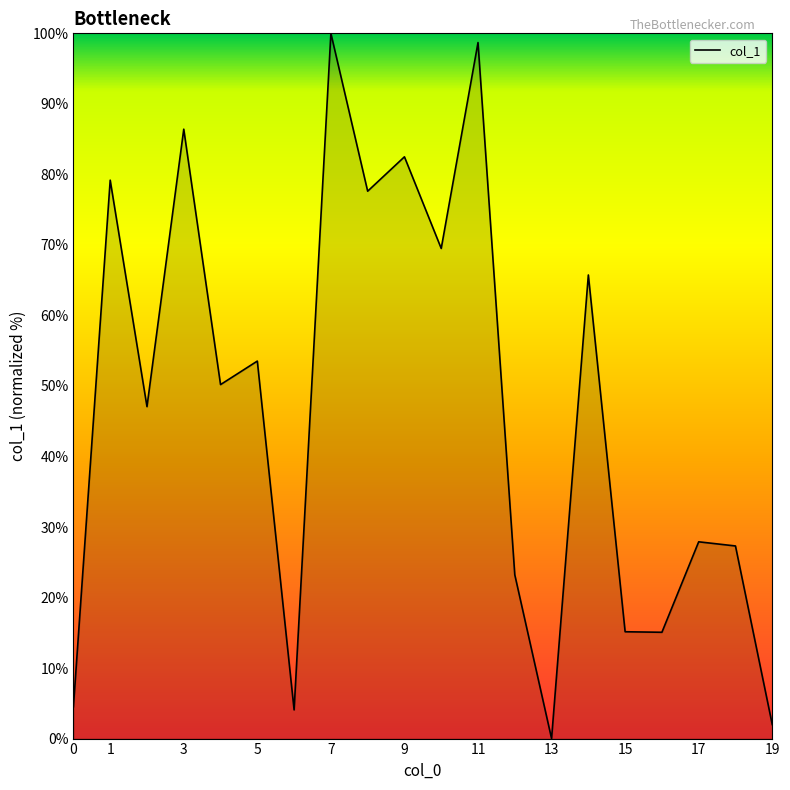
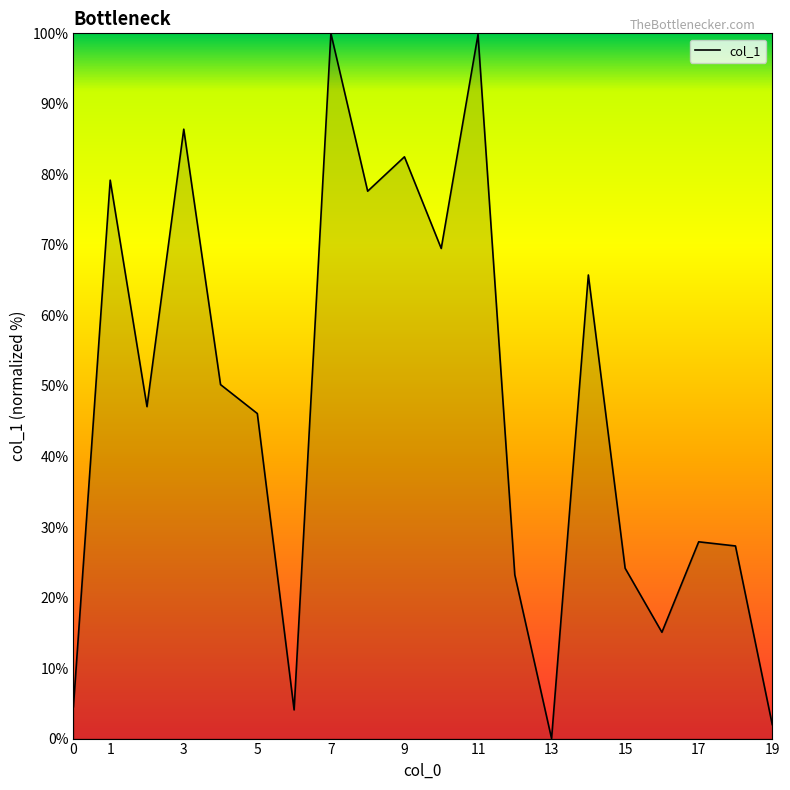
  {
    "0": "5%",
    "1": "79%",
    "3": "86%",
-   "5": "54%",
+   "5": "46%",
    "7": "100%",
    "9": "82%",
-   "11": "99%",
+   "11": "100%",
    "13": "0%",
-   "15": "15%",
+   "15": "24%",
    "17": "28%",
    "19": "2%"
  }
